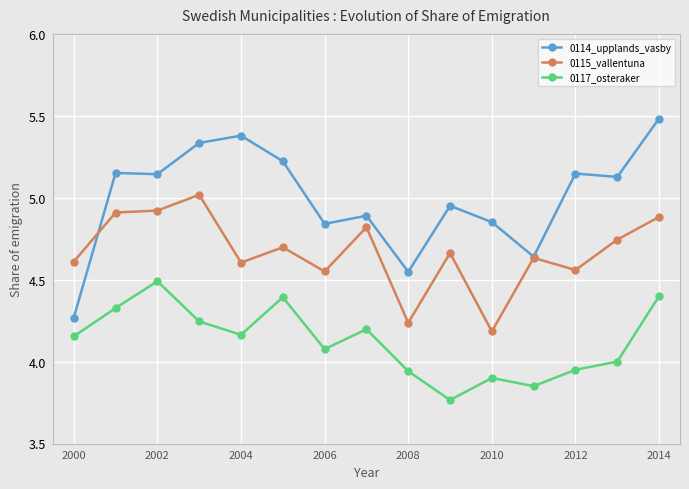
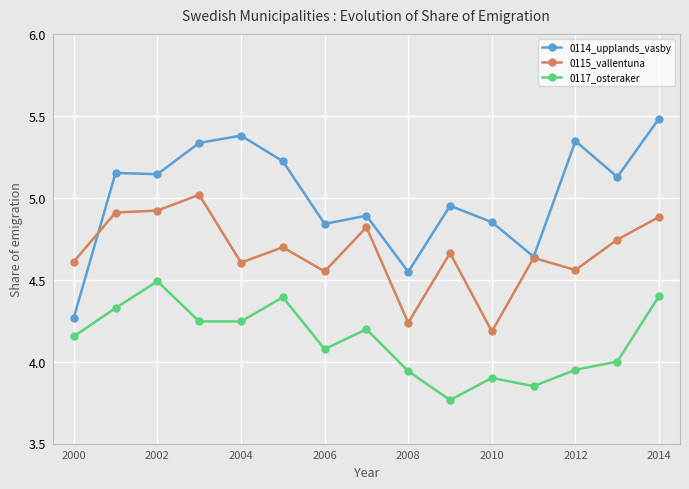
  {
    "0114_upplands_vasby": {
      "2000": 4.27,
      "2002": 5.14,
      "2004": 5.38,
      "2006": 4.84,
      "2008": 4.55,
      "2010": 4.85,
-     "2012": 5.15,
+     "2012": 5.35,
      "2014": 5.48
    },
    "0115_vallentuna": {
      "2000": 4.61,
      "2002": 4.92,
      "2004": 4.60,
      "2006": 4.55,
      "2008": 4.24,
      "2010": 4.18,
      "2012": 4.56,
      "2014": 4.88
    },
    "0117_osteraker": {
      "2000": 4.15,
      "2002": 4.49,
-     "2004": 4.16,
+     "2004": 4.24,
      "2006": 4.08,
      "2008": 3.94,
      "2010": 3.90,
      "2012": 3.95,
      "2014": 4.40
    }
  }
